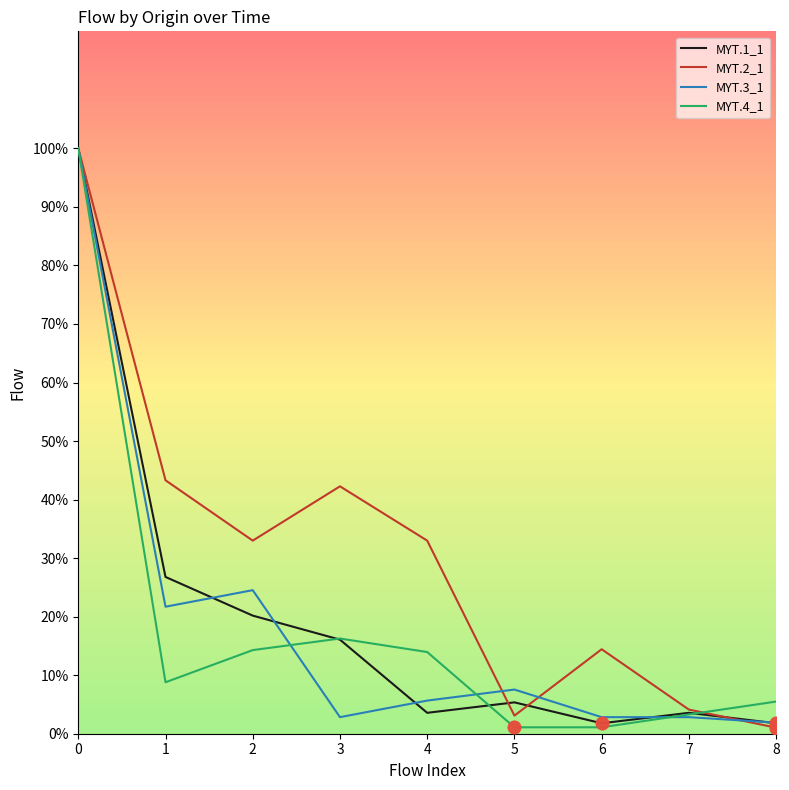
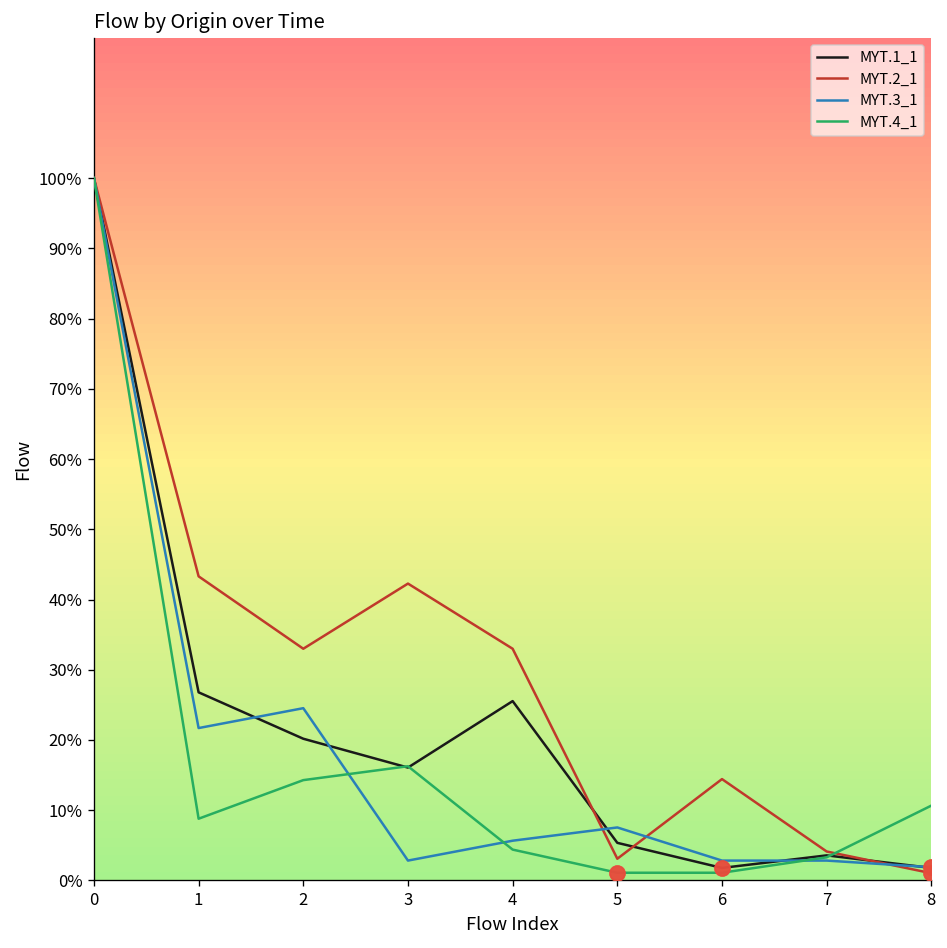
  {
    "MYT.1_1": {
      "1": "27%",
      "2": "20%",
-     "4": "4%",
+     "4": "26%",
      "5": "5%"
    },
    "MYT.3_1": {
      "1": "22%",
      "2": "25%",
      "3": "3%",
      "4": "6%",
      "5": "8%",
      "6": "3%",
      "7": "3%"
    },
    "MYT.4_1": {
      "1": "9%",
      "2": "14%",
-     "4": "14%",
+     "4": "4%",
      "6": "1%",
-     "8": "5%"
+     "8": "11%"
    }
  }
